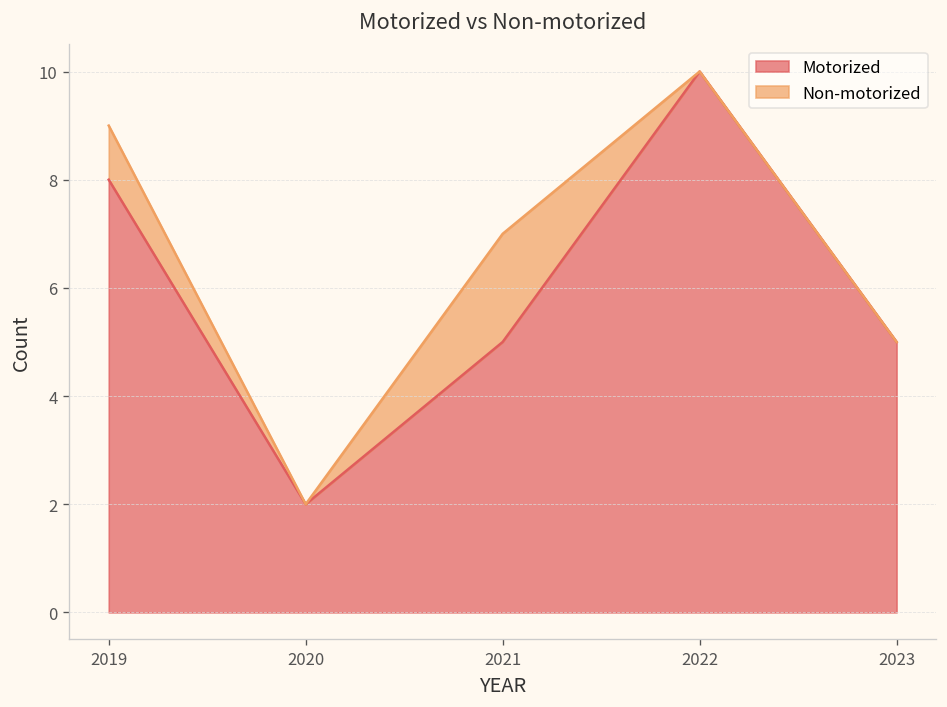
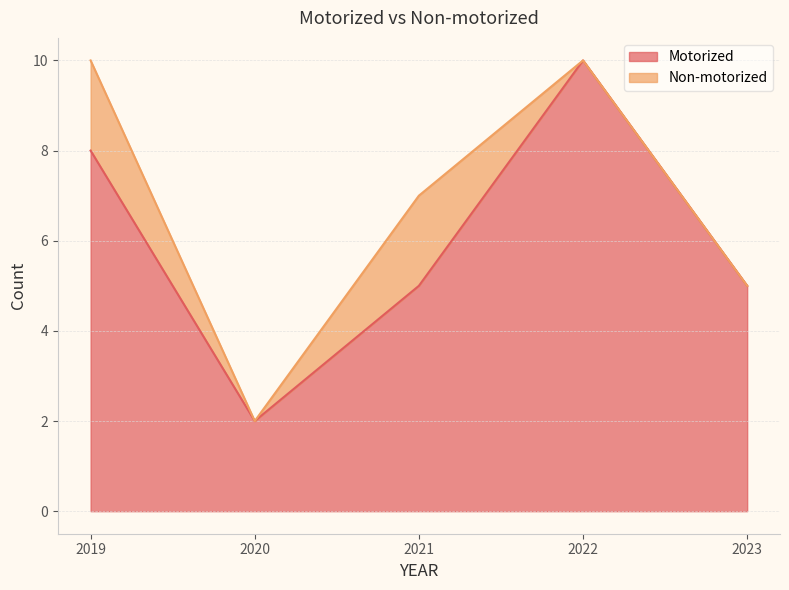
  {
    "Motorized": {
      "2019": 8,
      "2021": 5
    },
    "Non-motorized": {
-     "2019": 1,
+     "2019": 2,
      "2021": 2
    }
  }
